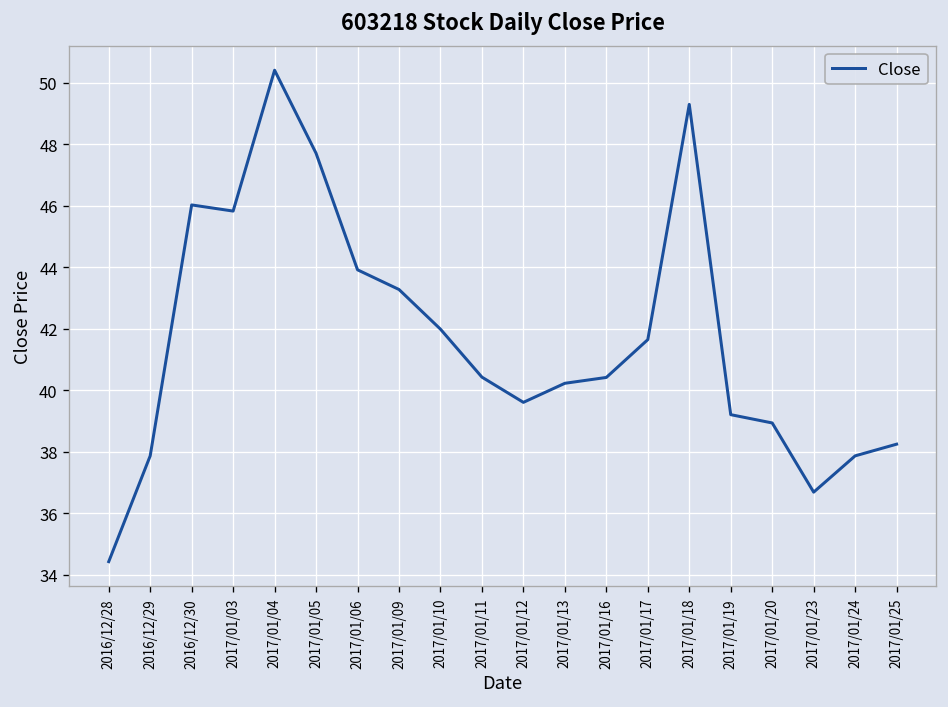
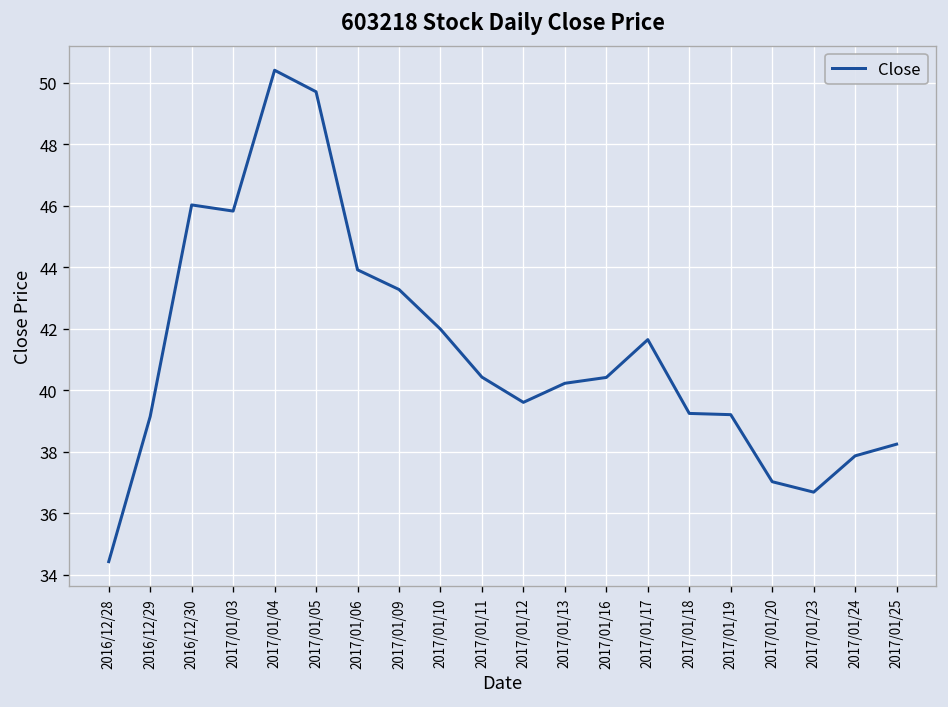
  {
    "2016/12/28": 34.4,
-   "2016/12/29": 37.9,
+   "2016/12/29": 39.1,
    "2016/12/30": 46.0,
    "2017/01/03": 45.8,
    "2017/01/04": 50.4,
-   "2017/01/05": 47.7,
+   "2017/01/05": 49.7,
    "2017/01/06": 43.9,
    "2017/01/09": 43.3,
    "2017/01/10": 42.0,
    "2017/01/11": 40.4,
    "2017/01/12": 39.6,
    "2017/01/13": 40.2,
    "2017/01/16": 40.4,
    "2017/01/17": 41.6,
-   "2017/01/18": 49.3,
+   "2017/01/18": 39.2,
    "2017/01/19": 39.2,
-   "2017/01/20": 38.9,
+   "2017/01/20": 37.0,
    "2017/01/23": 36.7,
    "2017/01/24": 37.9,
    "2017/01/25": 38.2
  }
